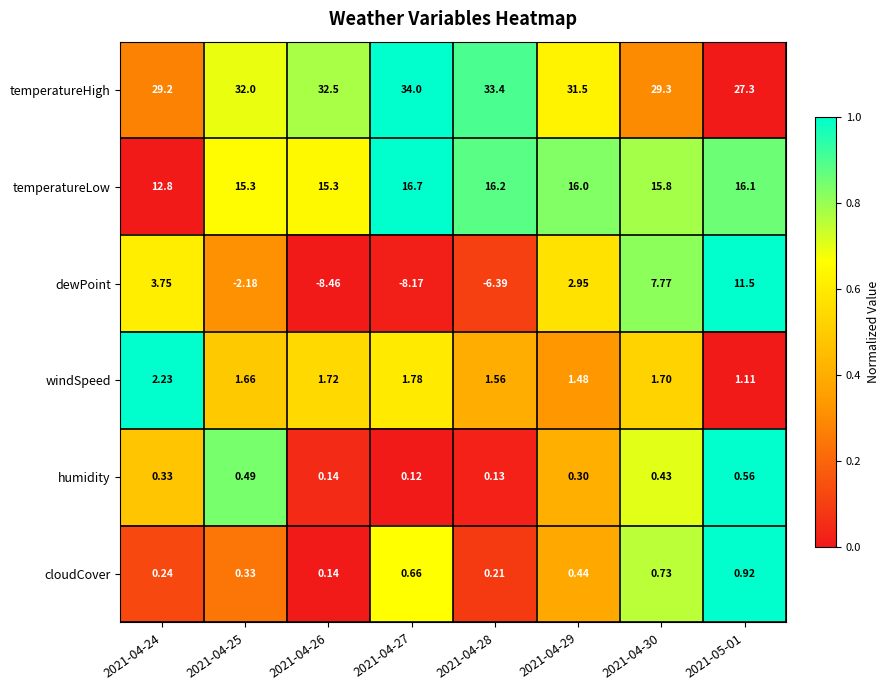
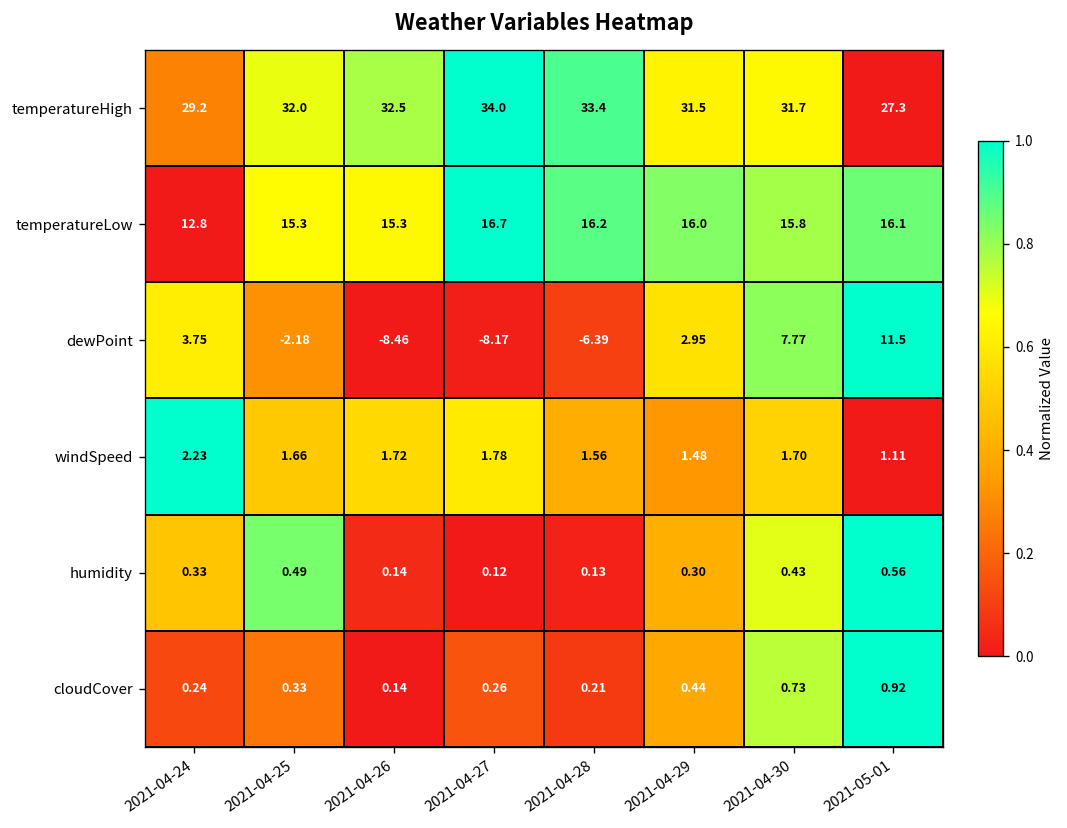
  {
    "temperatureHigh": {
      "2021-04-24": 29.2,
      "2021-04-25": 32.0,
      "2021-04-26": 32.5,
      "2021-04-27": 34.0,
      "2021-04-28": 33.4,
      "2021-04-29": 31.5,
-     "2021-04-30": 29.3,
+     "2021-04-30": 31.7,
      "2021-05-01": 27.3
    },
    "temperatureLow": {
      "2021-04-24": 12.8,
      "2021-04-25": 15.3,
      "2021-04-26": 15.3,
      "2021-04-27": 16.7,
      "2021-04-28": 16.2,
      "2021-04-29": 16.0,
      "2021-04-30": 15.8,
      "2021-05-01": 16.1
    },
    "dewPoint": {
      "2021-04-24": 3.75,
      "2021-04-25": -2.18,
      "2021-04-26": -8.46,
      "2021-04-27": -8.17,
      "2021-04-28": -6.39,
      "2021-04-29": 2.95,
      "2021-04-30": 7.77,
      "2021-05-01": 11.5
    },
    "windSpeed": {
      "2021-04-24": 2.23,
      "2021-04-25": 1.66,
      "2021-04-26": 1.72,
      "2021-04-27": 1.78,
      "2021-04-28": 1.56,
      "2021-04-29": 1.48,
      "2021-04-30": 1.70,
      "2021-05-01": 1.11
    },
    "humidity": {
      "2021-04-24": 0.33,
      "2021-04-25": 0.49,
      "2021-04-26": 0.14,
      "2021-04-27": 0.12,
      "2021-04-28": 0.13,
      "2021-04-29": 0.30,
      "2021-04-30": 0.43,
      "2021-05-01": 0.56
    },
    "cloudCover": {
      "2021-04-24": 0.24,
      "2021-04-25": 0.33,
      "2021-04-26": 0.14,
-     "2021-04-27": 0.66,
+     "2021-04-27": 0.26,
      "2021-04-28": 0.21,
      "2021-04-29": 0.44,
      "2021-04-30": 0.73,
      "2021-05-01": 0.92
    }
  }
